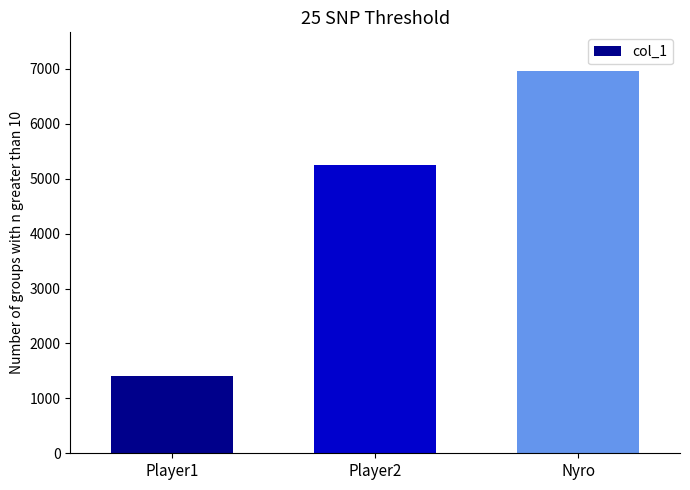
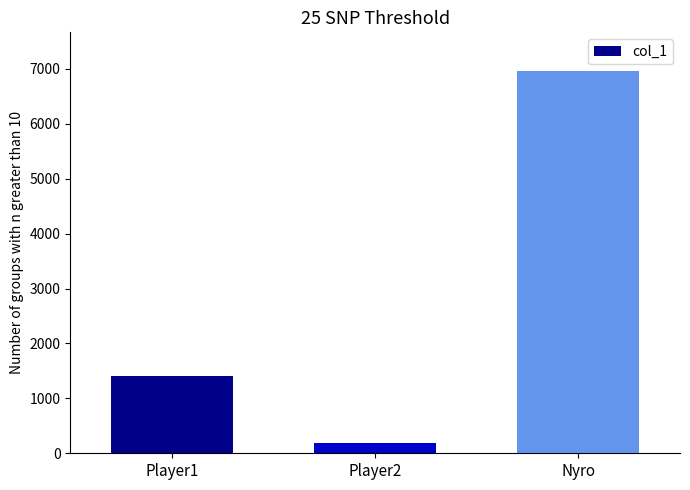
  {
    "Player1": 1400,
-   "Player2": 5200,
+   "Player2": 200,
    "Nyro": 7000
  }
